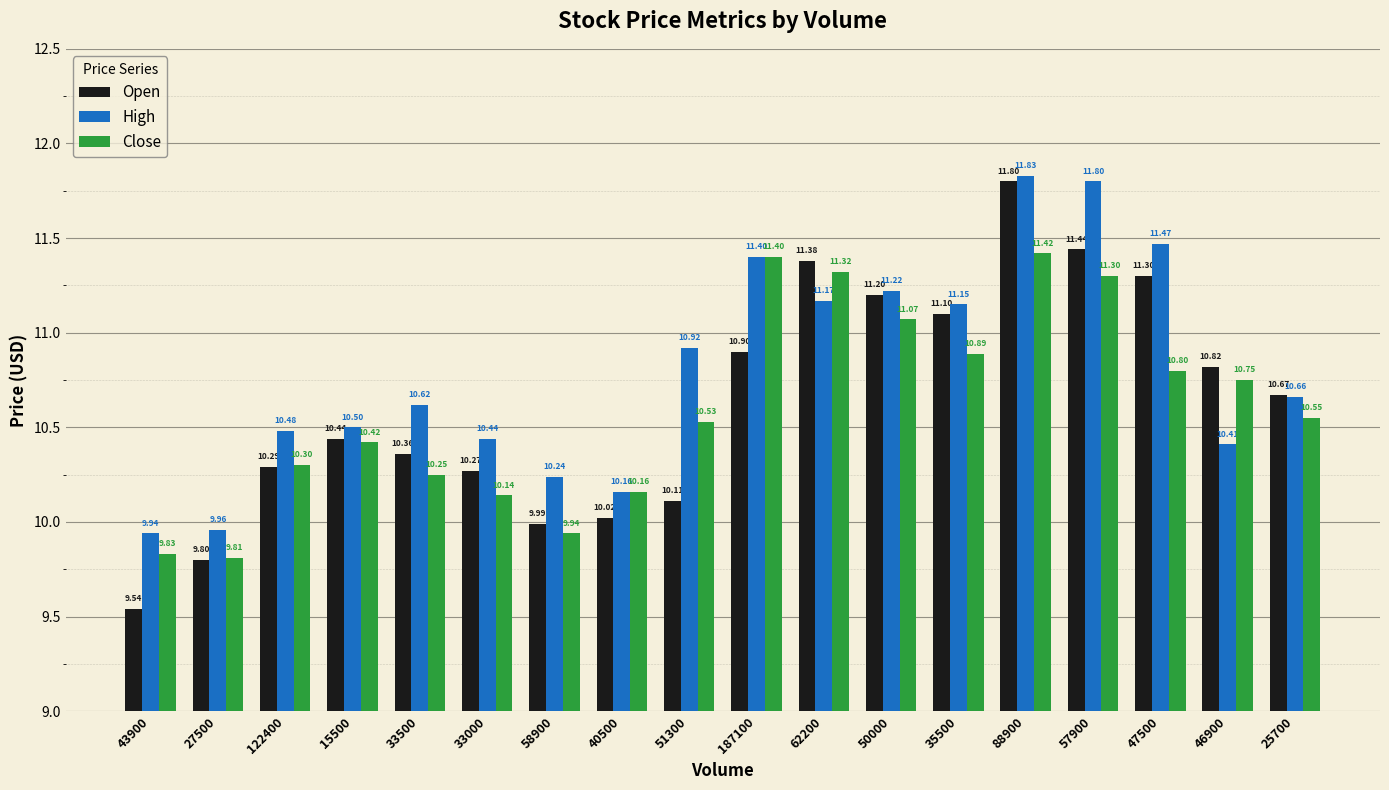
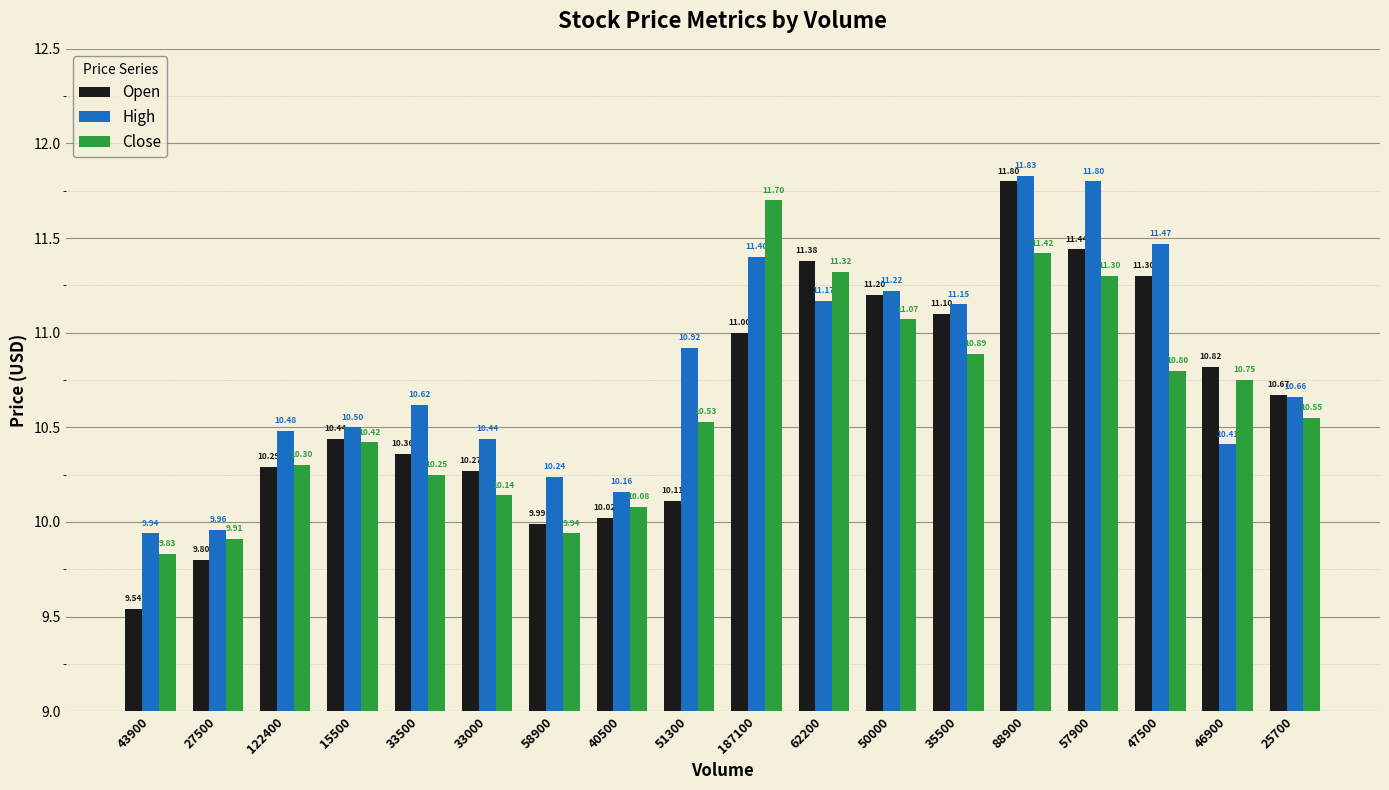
  {
    "Open": {
      "43900": 9.54,
      "27500": 9.80,
      "122400": 10.29,
      "15500": 10.44,
      "33500": 10.36,
      "33000": 10.27,
      "58900": 9.99,
      "40500": 10.02,
      "51300": 10.11,
-     "187100": 10.90,
+     "187100": 11.00,
      "62200": 11.38,
      "50000": 11.20,
      "35500": 11.10,
      "88900": 11.80,
      "57900": 11.44,
      "47500": 11.30,
      "46900": 10.82
    },
    "High": {
      "43900": 9.94,
      "27500": 9.96,
      "122400": 10.48,
      "15500": 10.50,
      "33500": 10.62,
      "33000": 10.44,
      "58900": 10.24,
      "51300": 10.92,
      "62200": 11.17,
      "50000": 11.22,
      "35500": 11.15,
      "88900": 11.83,
      "57900": 11.80,
      "47500": 11.47,
      "46900": 10.41
    },
    "Close": {
      "43900": 9.83,
-     "27500": 9.81,
+     "27500": 9.91,
      "122400": 10.30,
      "15500": 10.42,
      "33500": 10.25,
      "33000": 10.14,
      "58900": 9.94,
-     "40500": 10.16,
+     "40500": 10.08,
      "51300": 10.53,
-     "187100": 11.40,
+     "187100": 11.70,
      "62200": 11.32,
      "50000": 11.07,
      "35500": 10.89,
      "88900": 11.42,
      "57900": 11.30,
      "47500": 10.80,
      "46900": 10.75,
      "25700": 10.55
    }
  }
